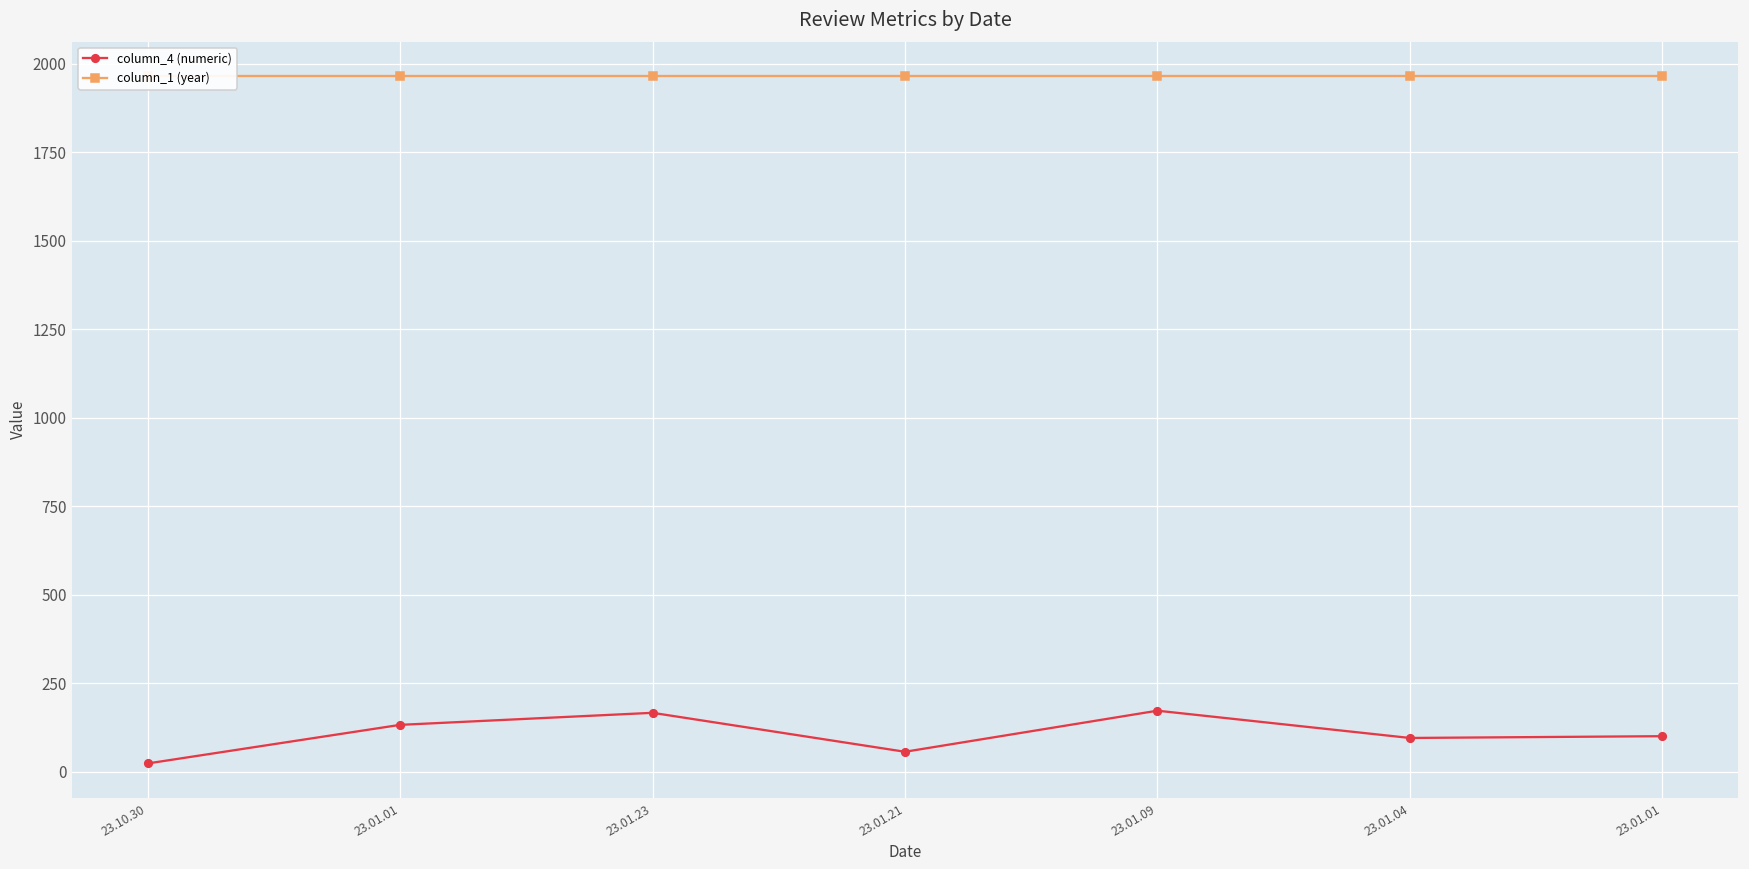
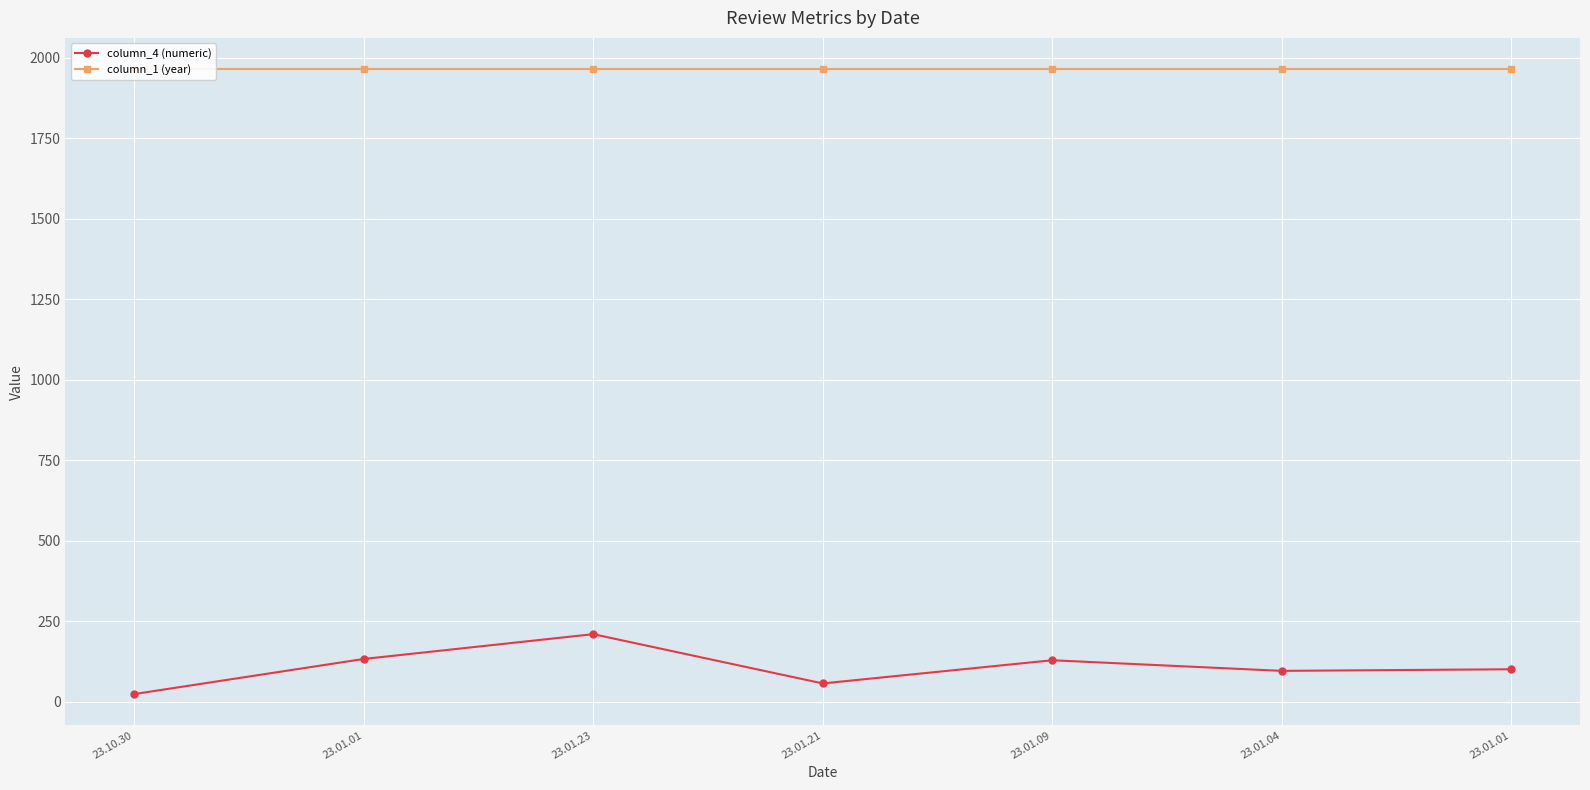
  {
    "column_4 (numeric)": {
      "23.10.30": 20,
-     "23.01.23": 170,
+     "23.01.23": 210,
      "23.01.21": 60,
-     "23.01.09": 170,
+     "23.01.09": 130,
      "23.01.04": 100
    },
    "column_1 (year)": {
      "23.01.23": 1970,
      "23.01.21": 1970,
      "23.01.09": 1970,
      "23.01.04": 1970
    }
  }
